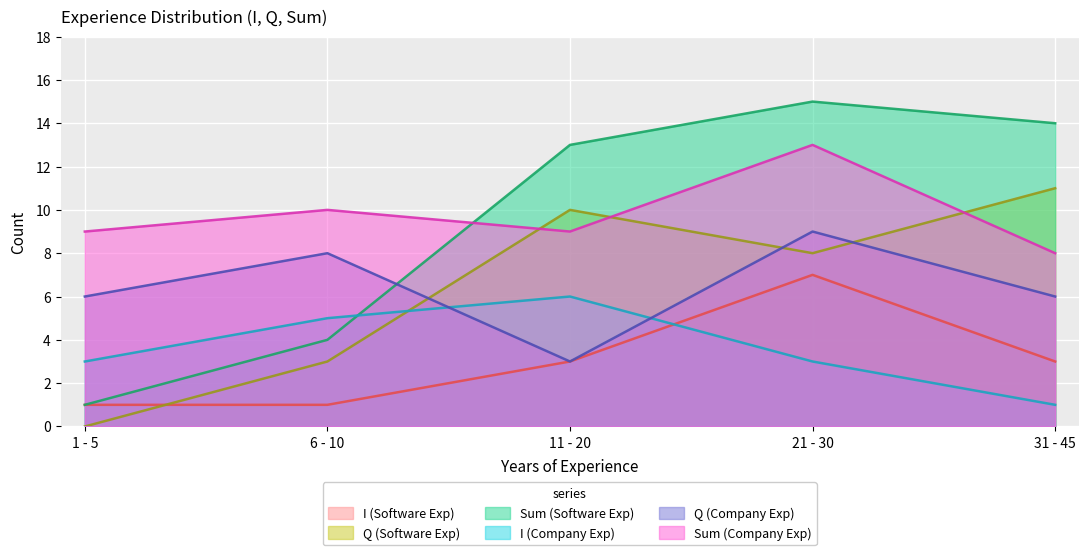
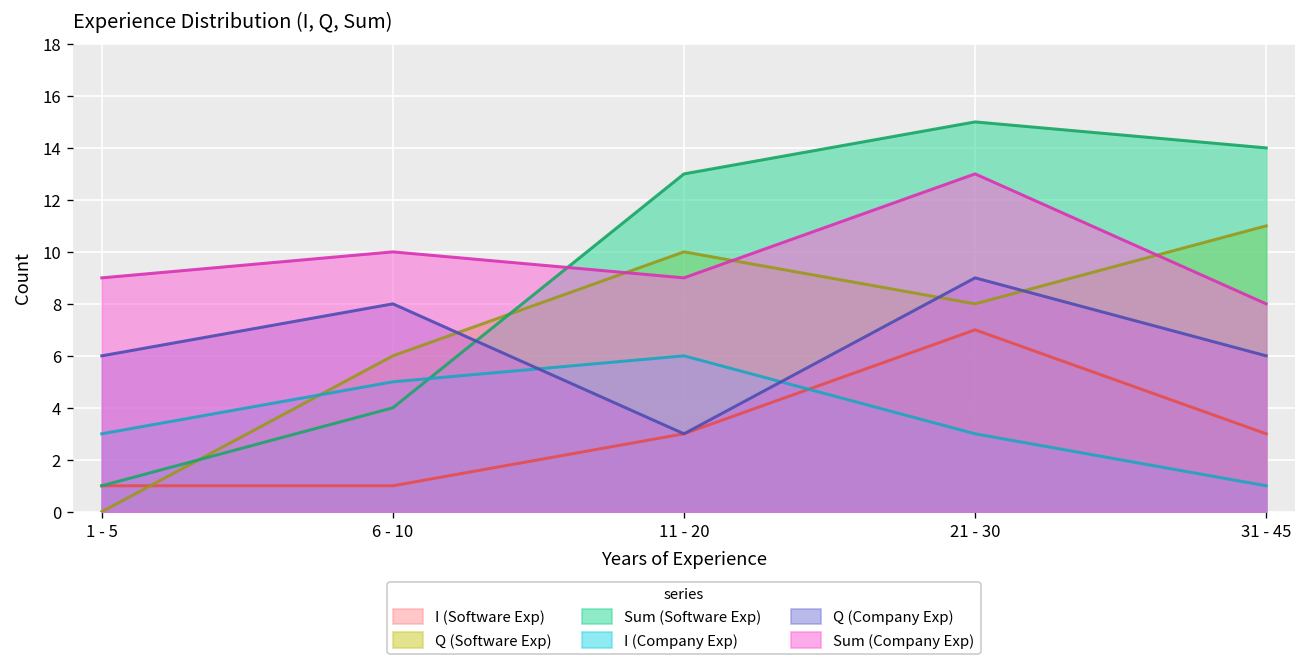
  {
    "I (Software Exp)": {
      "6 - 10": 1,
      "21 - 30": 7,
      "31 - 45": 3
    },
    "Q (Software Exp)": {
      "1 - 5": 0,
-     "6 - 10": 3,
+     "6 - 10": 6,
      "11 - 20": 10,
      "21 - 30": 8,
      "31 - 45": 11
    },
    "Sum (Software Exp)": {
      "6 - 10": 4,
      "11 - 20": 13,
      "21 - 30": 15,
      "31 - 45": 14
    },
    "I (Company Exp)": {
      "1 - 5": 3,
      "6 - 10": 5,
      "11 - 20": 6,
      "21 - 30": 3,
      "31 - 45": 1
    },
    "Q (Company Exp)": {
      "1 - 5": 6,
      "6 - 10": 8,
      "21 - 30": 9,
      "31 - 45": 6
    },
    "Sum (Company Exp)": {
      "1 - 5": 9,
      "6 - 10": 10,
      "11 - 20": 9,
      "21 - 30": 13,
      "31 - 45": 8
    }
  }
